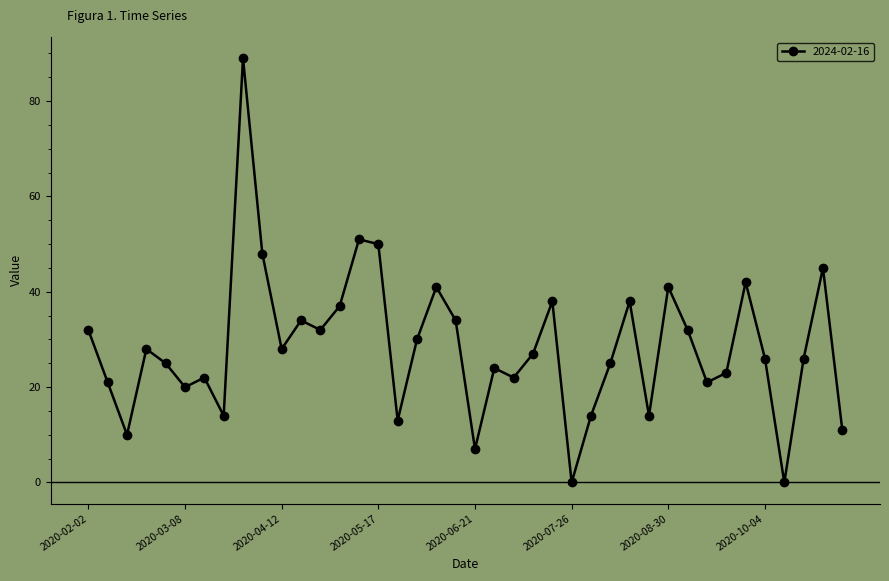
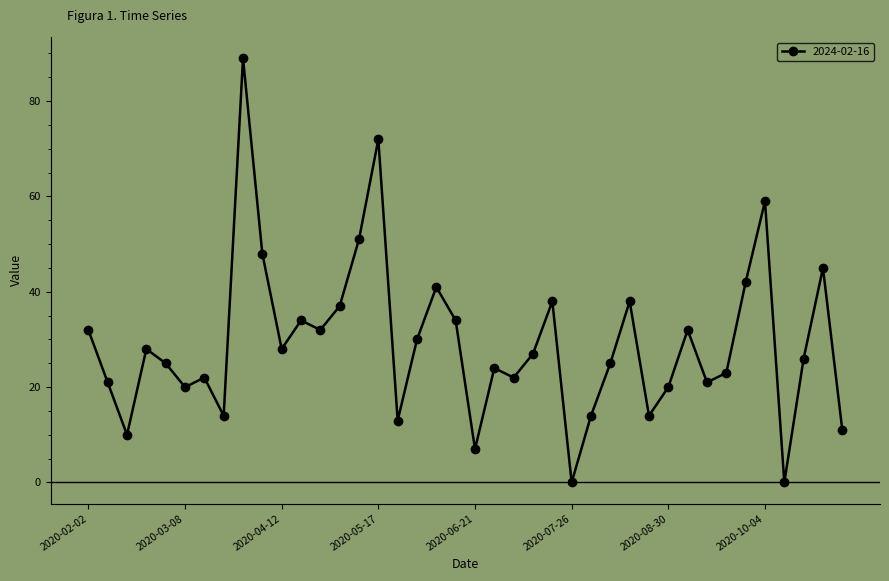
  {
    "2020-02-02": 32,
    "2020-03-08": 20,
    "2020-04-12": 28,
-   "2020-05-17": 50,
+   "2020-05-17": 72,
    "2020-06-21": 7,
    "2020-07-26": 0,
-   "2020-08-30": 41,
-   "2020-10-04": 26
+   "2020-08-30": 20,
+   "2020-10-04": 59
  }
